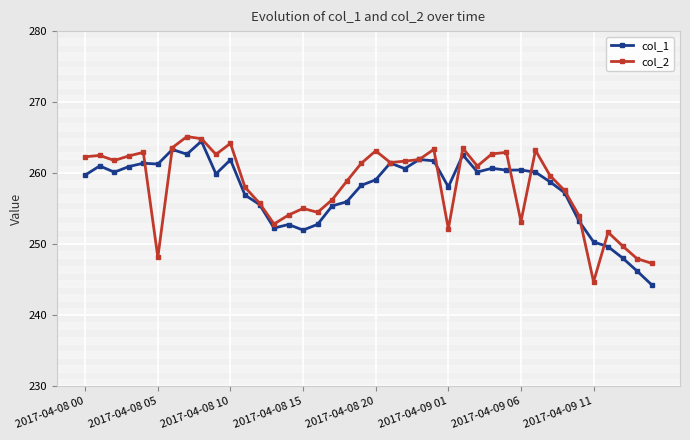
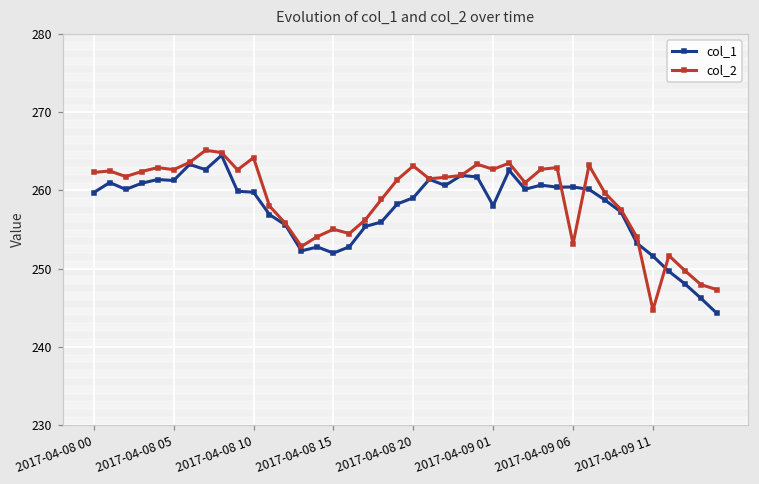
  {
    "col_1": {
      "2017-04-08 00": 260,
      "2017-04-08 05": 261,
-     "2017-04-08 10": 262,
+     "2017-04-08 10": 260,
      "2017-04-08 15": 252,
      "2017-04-08 20": 259,
      "2017-04-09 01": 258,
      "2017-04-09 06": 260,
-     "2017-04-09 11": 250
+     "2017-04-09 11": 252
    },
    "col_2": {
      "2017-04-08 00": 262,
-     "2017-04-08 05": 248,
+     "2017-04-08 05": 263,
      "2017-04-08 10": 264,
      "2017-04-08 15": 255,
      "2017-04-08 20": 263,
-     "2017-04-09 01": 252,
+     "2017-04-09 01": 263,
      "2017-04-09 06": 253,
      "2017-04-09 11": 245
    }
  }
